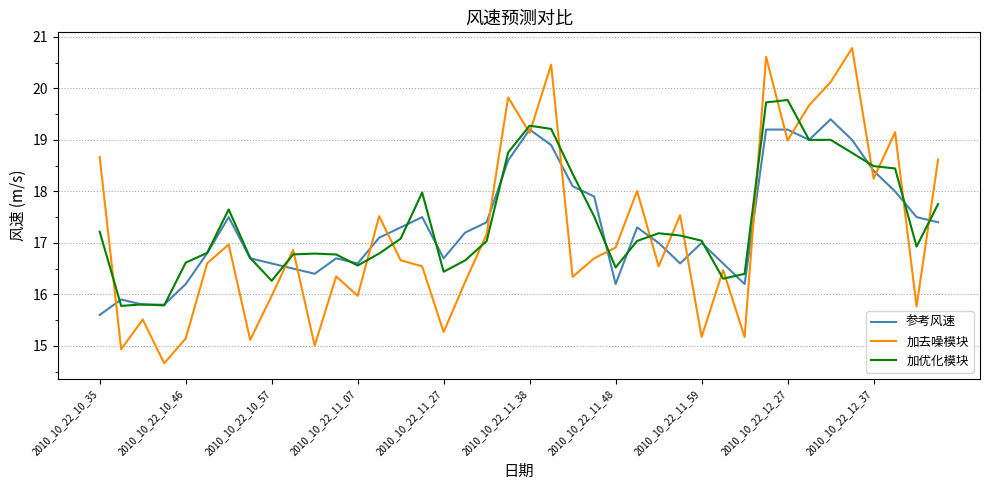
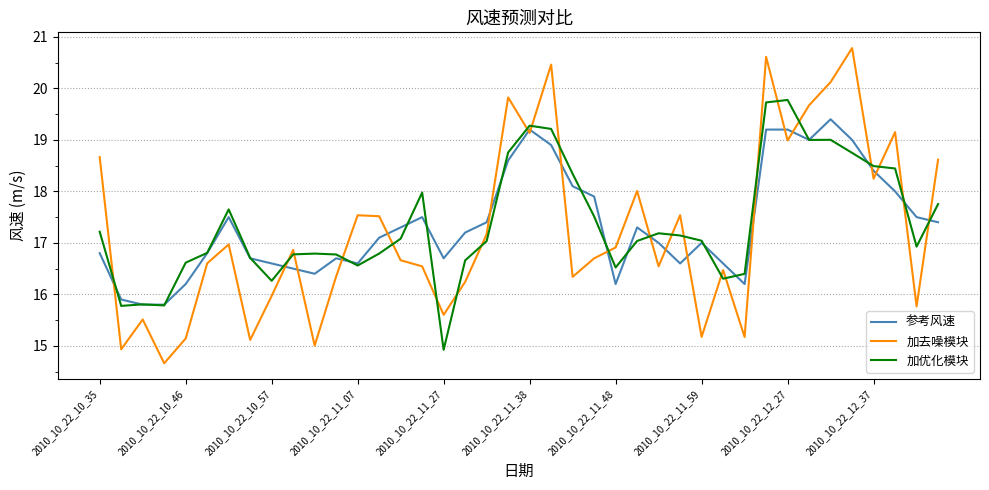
  {
    "参考风速": {
-     "2010_10_22_10_35": 15.6,
+     "2010_10_22_10_35": 16.8,
      "2010_10_22_10_46": 16.2,
      "2010_10_22_10_57": 16.6,
      "2010_10_22_11_27": 16.7,
      "2010_10_22_11_38": 19.2,
      "2010_10_22_11_48": 16.2,
      "2010_10_22_12_27": 19.2,
      "2010_10_22_12_37": 18.4
    },
    "加去噪模块": {
      "2010_10_22_10_35": 18.7,
      "2010_10_22_10_46": 15.1,
      "2010_10_22_10_57": 16.0,
-     "2010_10_22_11_07": 16.0,
-     "2010_10_22_11_27": 15.3,
+     "2010_10_22_11_07": 17.5,
+     "2010_10_22_11_27": 15.6,
      "2010_10_22_11_38": 19.1,
      "2010_10_22_11_48": 16.9,
      "2010_10_22_11_59": 15.2,
      "2010_10_22_12_27": 19.0,
      "2010_10_22_12_37": 18.2
    },
    "加优化模块": {
      "2010_10_22_10_35": 17.2,
      "2010_10_22_10_46": 16.6,
      "2010_10_22_10_57": 16.3,
-     "2010_10_22_11_27": 16.4,
+     "2010_10_22_11_27": 14.9,
      "2010_10_22_11_38": 19.3,
      "2010_10_22_11_48": 16.5,
      "2010_10_22_12_27": 19.8,
      "2010_10_22_12_37": 18.5
    }
  }
